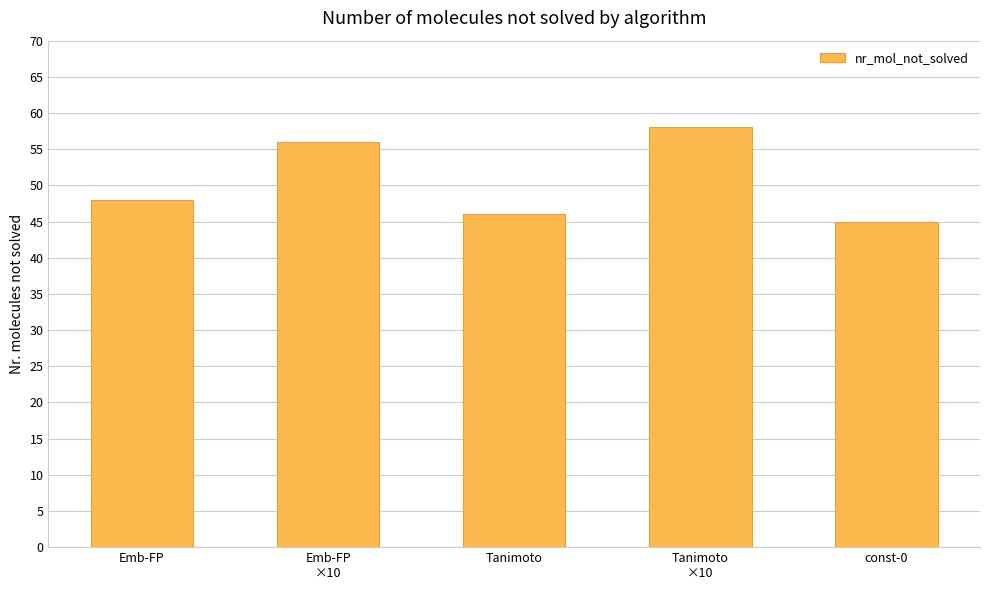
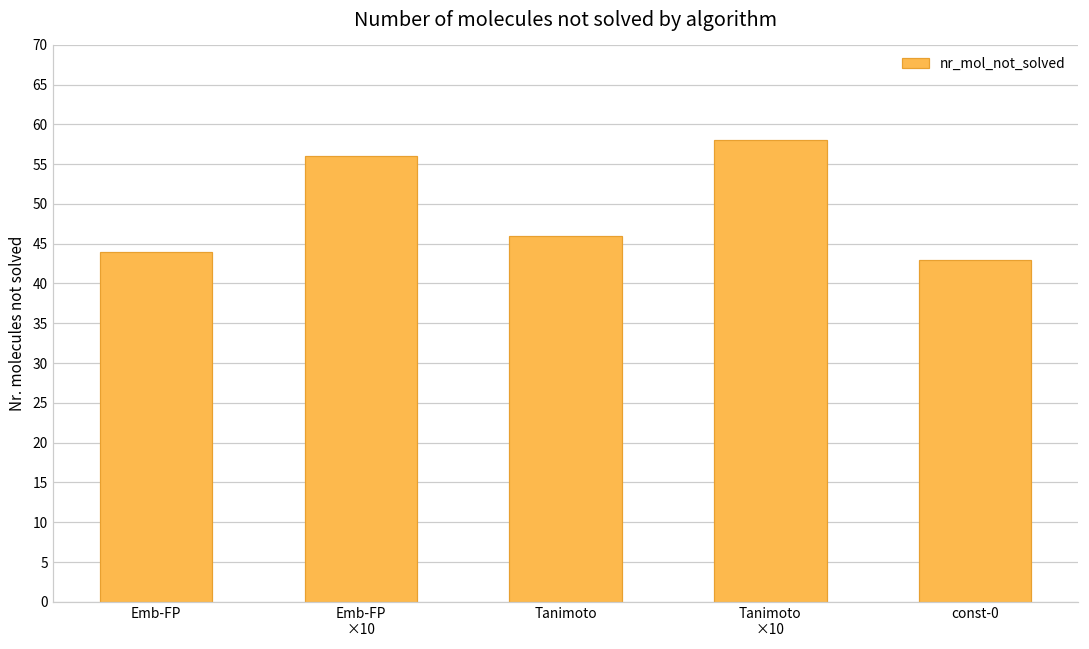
  {
-   "Emb-FP": 48,
+   "Emb-FP": 44,
    "Emb-FP ×10": 56,
    "Tanimoto": 46,
    "Tanimoto ×10": 58,
-   "const-0": 45
+   "const-0": 43
  }
